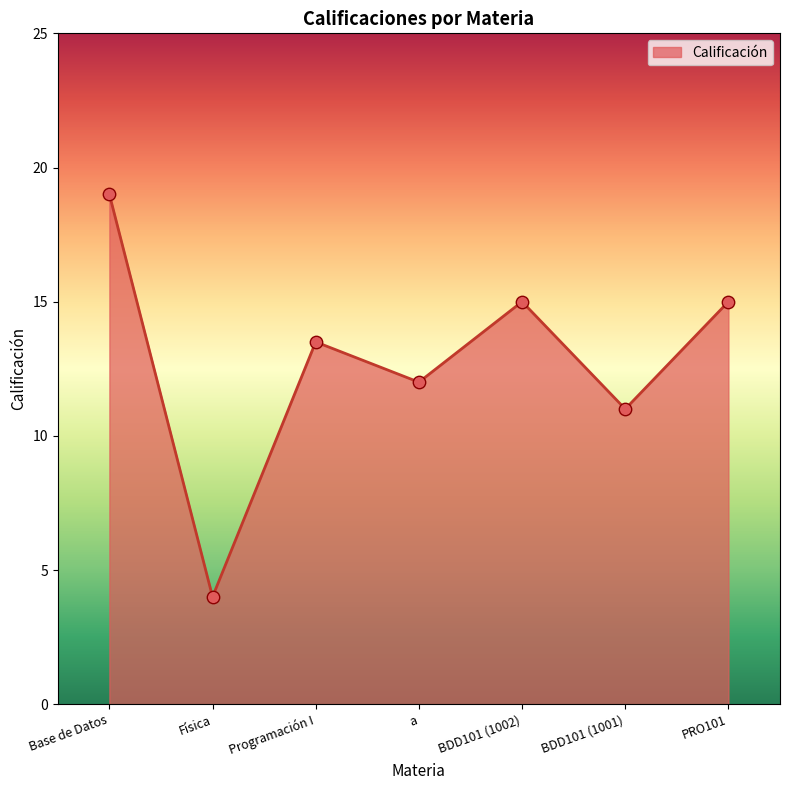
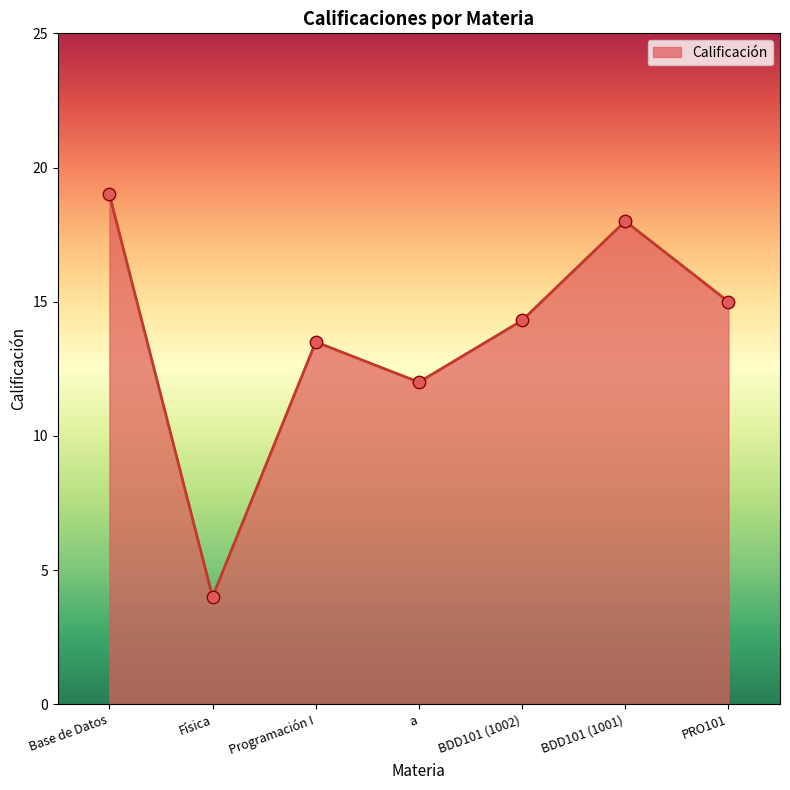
  {
    "Base de Datos": 19.0,
    "Física": 4.0,
    "Programación I": 13.5,
    "a": 12.0,
-   "BDD101 (1002)": 15.0,
-   "BDD101 (1001)": 11,
+   "BDD101 (1002)": 14.3,
+   "BDD101 (1001)": 18,
    "PRO101": 15.0
  }
